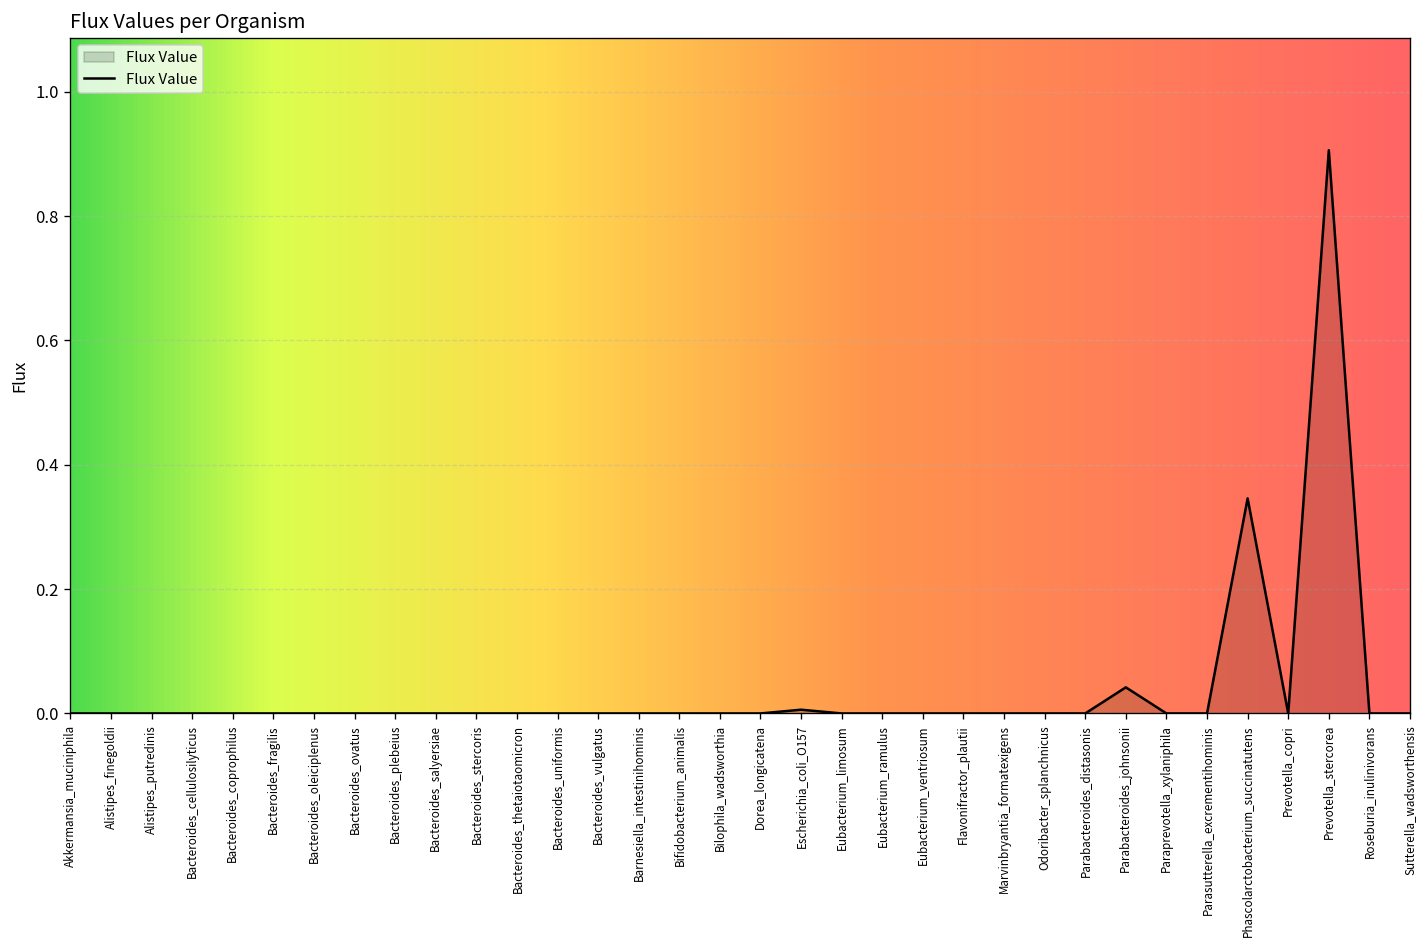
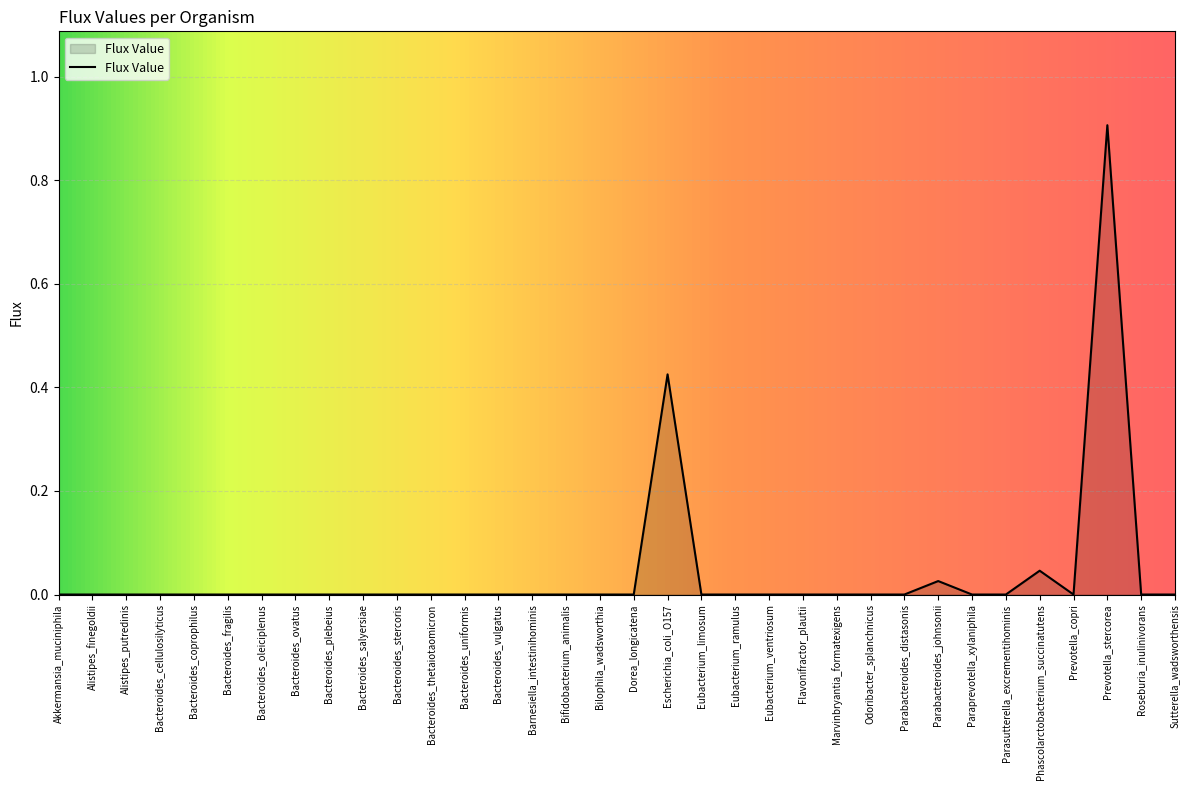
  {
    "Akkermansia_muciniphila": 0.00,
    "Alistipes_finegoldii": 0.00,
    "Alistipes_putredinis": 0.00,
    "Bacteroides_cellulosilyticus": 0.00,
    "Bacteroides_coprophilus": 0.00,
    "Bacteroides_fragilis": 0.00,
    "Bacteroides_oleiciplenus": 0.00,
    "Bacteroides_ovatus": 0.00,
    "Bacteroides_plebeius": 0.00,
    "Bacteroides_salyersiae": 0.00,
    "Bacteroides_stercoris": 0.00,
    "Bacteroides_thetaiotaomicron": 0.00,
    "Bacteroides_uniformis": 0.00,
    "Bacteroides_vulgatus": 0.00,
    "Barnesiella_intestinihominis": 0.00,
    "Bifidobacterium_animalis": 0.00,
    "Bilophila_wadsworthia": 0.00,
    "Dorea_longicatena": 0.00,
-   "Escherichia_coli_O157": 0.01,
+   "Escherichia_coli_O157": 0.43,
    "Eubacterium_limosum": 0.00,
    "Eubacterium_ramulus": 0.00,
    "Eubacterium_ventriosum": 0.00,
    "Flavonifractor_plautii": 0.00,
    "Marvinbryantia_formatexigens": 0.00,
    "Odoribacter_splanchnicus": 0.00,
    "Parabacteroides_distasonis": 0.00,
-   "Parabacteroides_johnsonii": 0.04,
+   "Parabacteroides_johnsonii": 0.03,
    "Paraprevotella_xylaniphila": 0.00,
    "Parasutterella_excrementihominis": 0.00,
-   "Phascolarctobacterium_succinatutens": 0.35,
+   "Phascolarctobacterium_succinatutens": 0.05,
    "Prevotella_copri": 0.00,
    "Prevotella_stercorea": 0.91,
    "Roseburia_inulinivorans": 0.00,
    "Sutterella_wadsworthensis": 0.00
  }
